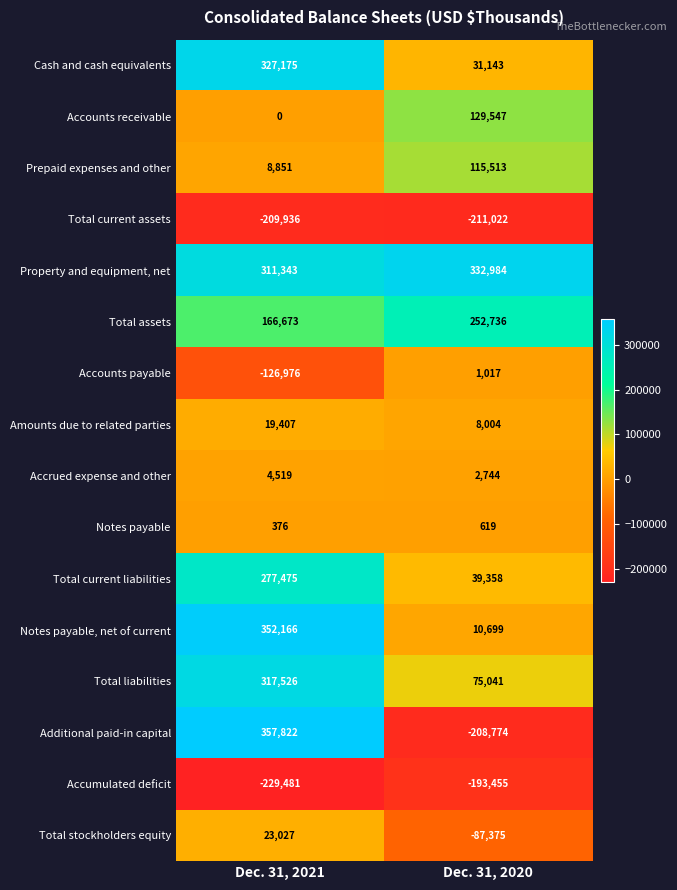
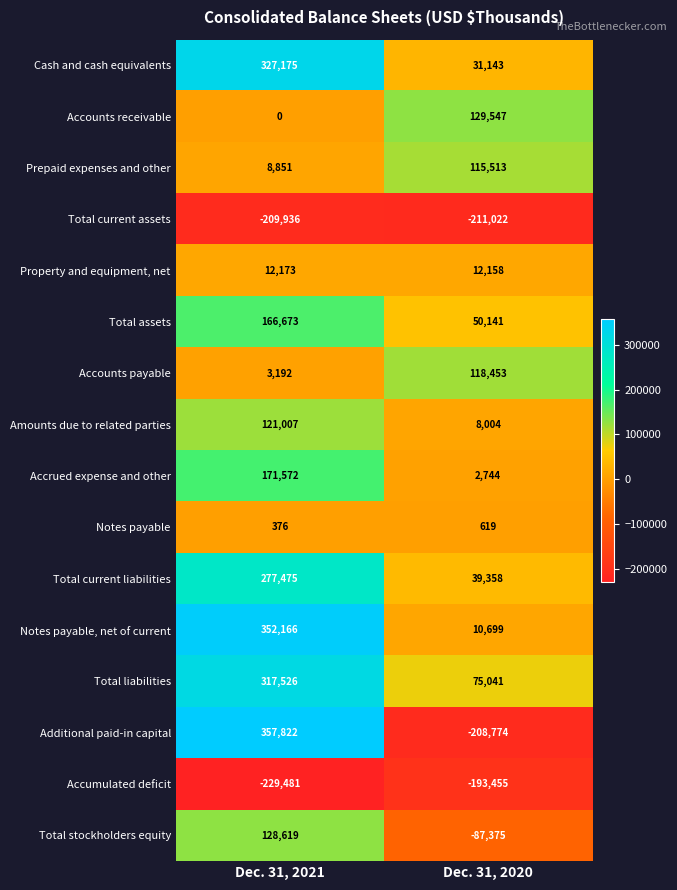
  {
    "Cash and cash equivalents": {
      "Dec. 31, 2021": "327,175",
      "Dec. 31, 2020": "31,143"
    },
    "Accounts receivable": {
      "Dec. 31, 2021": "0",
      "Dec. 31, 2020": "129,547"
    },
    "Prepaid expenses and other": {
      "Dec. 31, 2021": "8,851",
      "Dec. 31, 2020": "115,513"
    },
    "Total current assets": {
      "Dec. 31, 2021": "-209,936",
      "Dec. 31, 2020": "-211,022"
    },
    "Property and equipment, net": {
-     "Dec. 31, 2021": "311,343",
-     "Dec. 31, 2020": "332,984"
+     "Dec. 31, 2021": "12,173",
+     "Dec. 31, 2020": "12,158"
    },
    "Total assets": {
      "Dec. 31, 2021": "166,673",
-     "Dec. 31, 2020": "252,736"
+     "Dec. 31, 2020": "50,141"
    },
    "Accounts payable": {
-     "Dec. 31, 2021": "-126,976",
-     "Dec. 31, 2020": "1,017"
+     "Dec. 31, 2021": "3,192",
+     "Dec. 31, 2020": "118,453"
    },
    "Amounts due to related parties": {
-     "Dec. 31, 2021": "19,407",
+     "Dec. 31, 2021": "121,007",
      "Dec. 31, 2020": "8,004"
    },
    "Accrued expense and other": {
-     "Dec. 31, 2021": "4,519",
+     "Dec. 31, 2021": "171,572",
      "Dec. 31, 2020": "2,744"
    },
    "Notes payable": {
      "Dec. 31, 2021": "376",
      "Dec. 31, 2020": "619"
    },
    "Total current liabilities": {
      "Dec. 31, 2021": "277,475",
      "Dec. 31, 2020": "39,358"
    },
    "Notes payable, net of current": {
      "Dec. 31, 2021": "352,166",
      "Dec. 31, 2020": "10,699"
    },
    "Total liabilities": {
      "Dec. 31, 2021": "317,526",
      "Dec. 31, 2020": "75,041"
    },
    "Additional paid-in capital": {
      "Dec. 31, 2021": "357,822",
      "Dec. 31, 2020": "-208,774"
    },
    "Accumulated deficit": {
      "Dec. 31, 2021": "-229,481",
      "Dec. 31, 2020": "-193,455"
    },
    "Total stockholders equity": {
-     "Dec. 31, 2021": "23,027",
+     "Dec. 31, 2021": "128,619",
      "Dec. 31, 2020": "-87,375"
    }
  }
